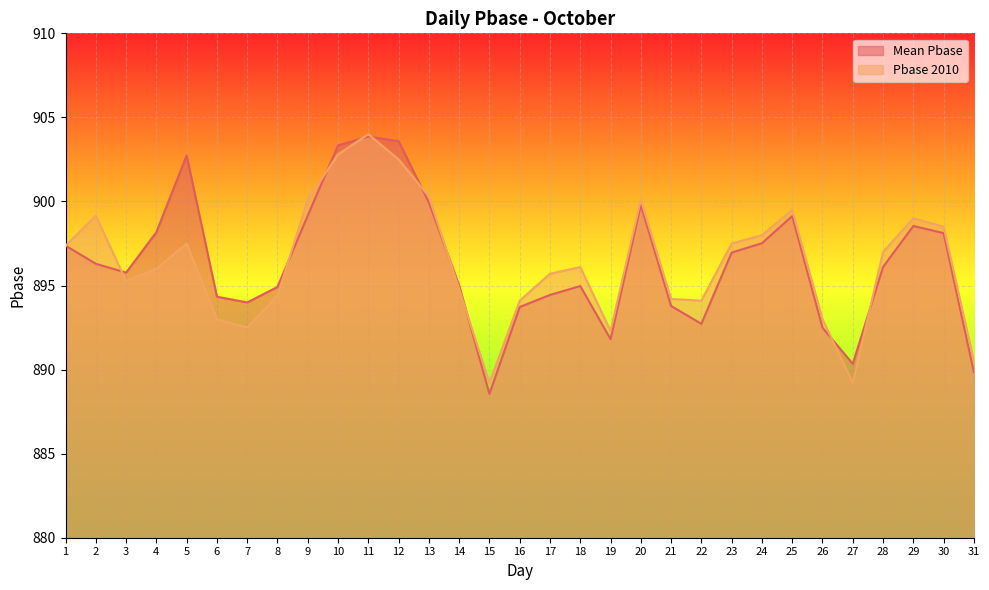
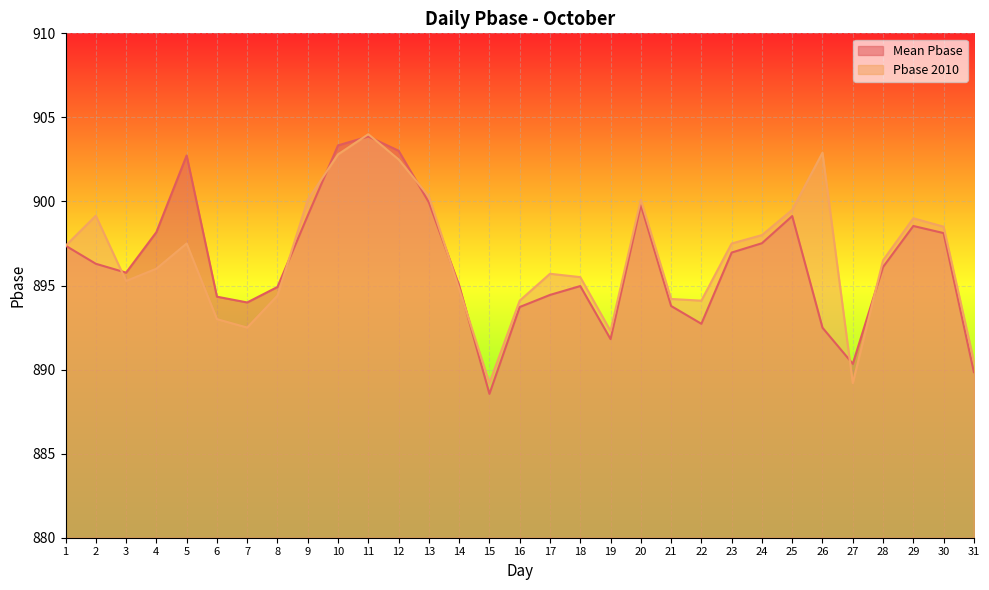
  {
    "Mean Pbase": {
      "2": 896.3,
      "3": 895.8,
      "4": 898.2,
      "5": 902.7,
      "6": 894.3,
      "7": 894.0,
      "8": 894.9,
      "9": 899.2,
      "10": 903.3,
-     "12": 903.6,
+     "12": 903.0,
      "13": 899.9,
      "14": 895.0,
      "15": 888.6,
      "16": 893.7,
      "17": 894.4,
      "18": 895.0,
      "19": 891.8,
      "20": 899.8,
      "21": 893.8,
      "22": 892.7,
      "23": 897.0,
      "24": 897.5,
      "25": 899.1,
      "26": 892.5,
      "27": 890.3,
      "28": 896.1,
      "29": 898.5,
      "30": 898.1,
      "31": 889.9
    },
    "Pbase 2010": {
      "2": 899.2,
      "3": 895.3,
      "4": 896.0,
      "5": 897.5,
      "6": 893.0,
      "7": 892.5,
      "8": 894.4,
      "9": 900.1,
      "10": 902.8,
      "12": 902.5,
      "13": 900.3,
      "14": 894.8,
      "15": 889.2,
      "16": 894.1,
      "17": 895.7,
-     "18": 896.1,
+     "18": 895.5,
      "19": 892.3,
      "20": 900.1,
      "21": 894.2,
      "22": 894.1,
      "23": 897.5,
      "24": 898.0,
      "25": 899.5,
-     "26": 893.0,
+     "26": 902.9,
      "27": 889.2,
-     "28": 897.0,
+     "28": 896.5,
      "29": 899.0,
      "30": 898.5,
      "31": 890.5
    }
  }
